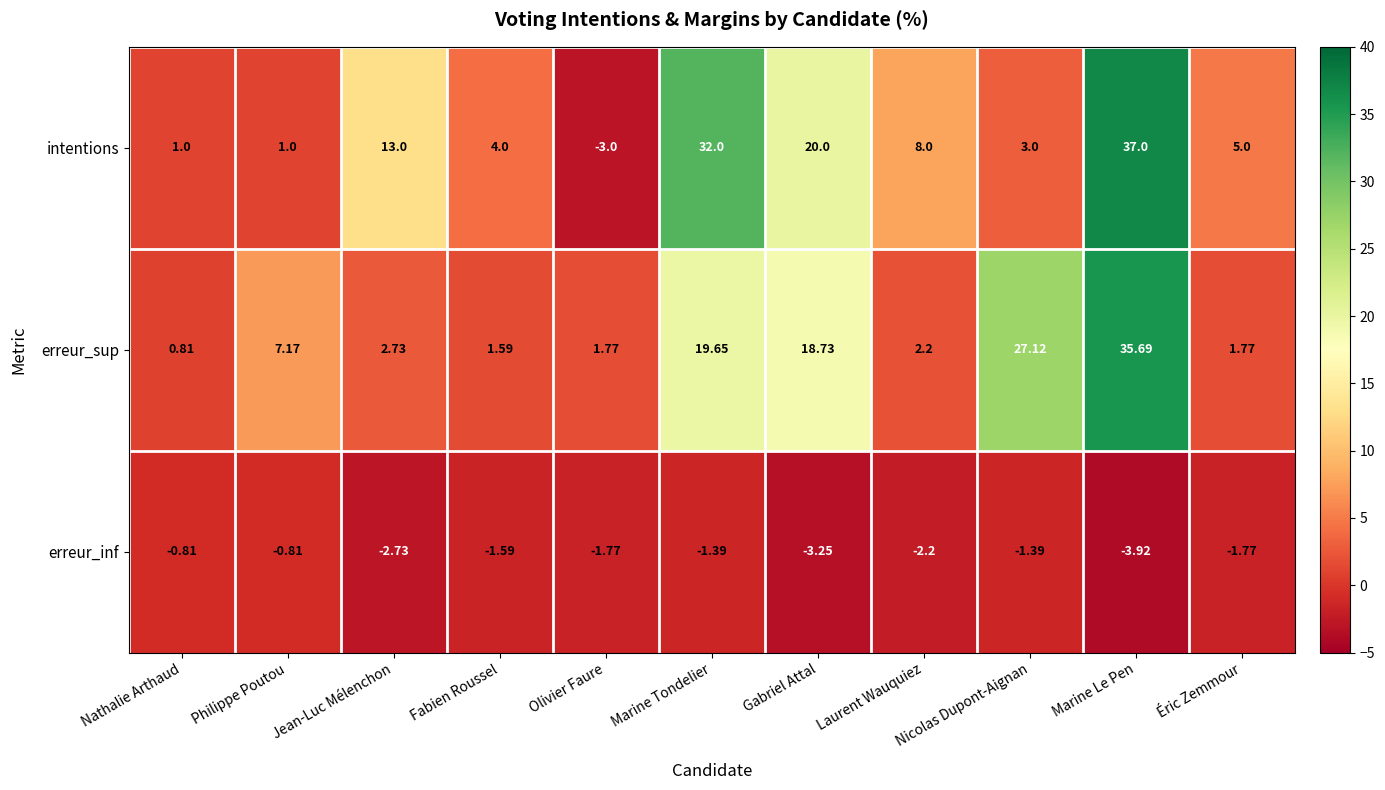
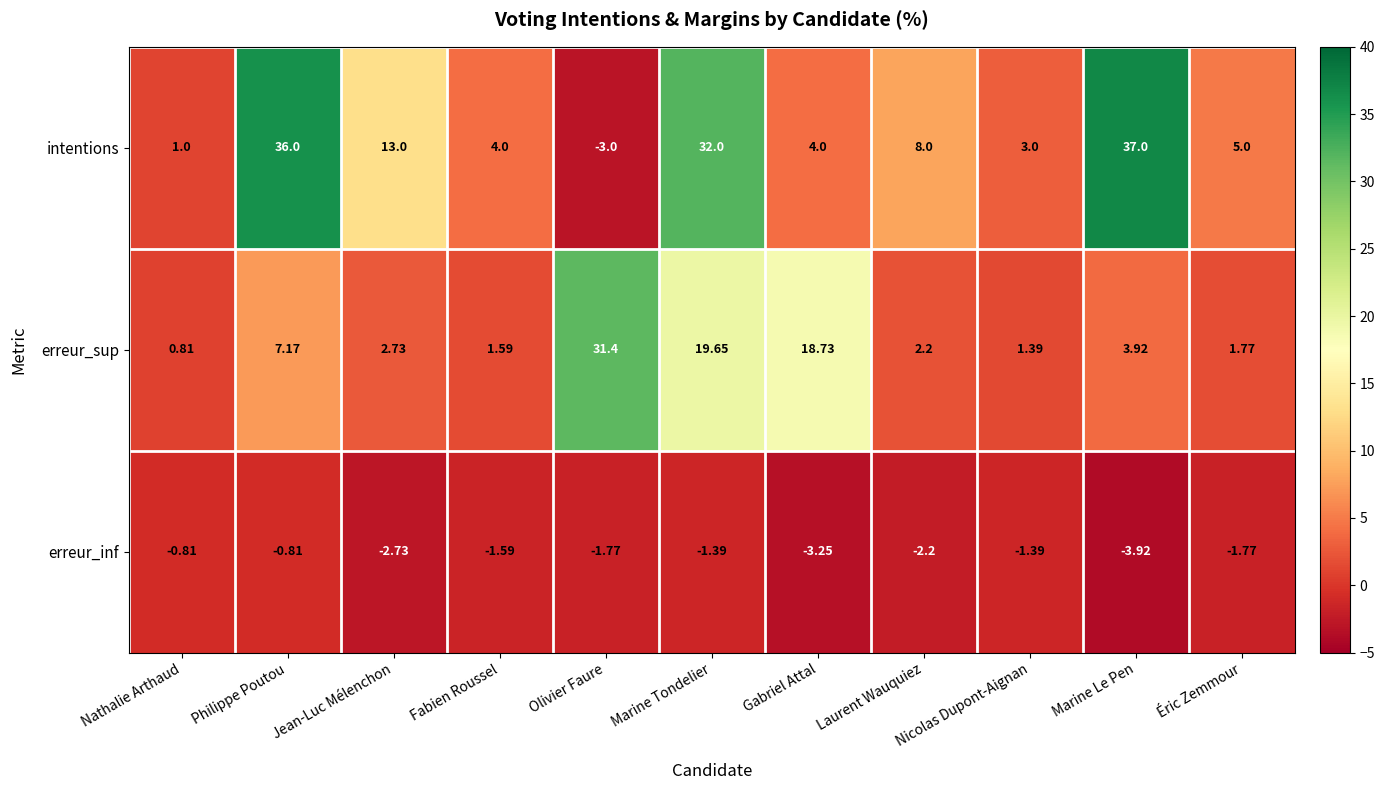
  {
    "intentions": {
      "Nathalie Arthaud": 1.0,
-     "Philippe Poutou": 1.0,
+     "Philippe Poutou": 36.0,
      "Jean-Luc Mélenchon": 13.0,
      "Fabien Roussel": 4.0,
      "Olivier Faure": -3.0,
      "Marine Tondelier": 32.0,
-     "Gabriel Attal": 20.0,
+     "Gabriel Attal": 4.0,
      "Laurent Wauquiez": 8.0,
      "Nicolas Dupont-Aignan": 3.0,
      "Marine Le Pen": 37.0,
      "Éric Zemmour": 5.0
    },
    "erreur_sup": {
      "Nathalie Arthaud": 0.81,
      "Philippe Poutou": 7.17,
      "Jean-Luc Mélenchon": 2.73,
      "Fabien Roussel": 1.59,
-     "Olivier Faure": 1.77,
+     "Olivier Faure": 31.4,
      "Marine Tondelier": 19.65,
      "Gabriel Attal": 18.73,
      "Laurent Wauquiez": 2.2,
-     "Nicolas Dupont-Aignan": 27.12,
-     "Marine Le Pen": 35.69,
+     "Nicolas Dupont-Aignan": 1.39,
+     "Marine Le Pen": 3.92,
      "Éric Zemmour": 1.77
    },
    "erreur_inf": {
      "Nathalie Arthaud": -0.81,
      "Philippe Poutou": -0.81,
      "Jean-Luc Mélenchon": -2.73,
      "Fabien Roussel": -1.59,
      "Olivier Faure": -1.77,
      "Marine Tondelier": -1.39,
      "Gabriel Attal": -3.25,
      "Laurent Wauquiez": -2.2,
      "Nicolas Dupont-Aignan": -1.39,
      "Marine Le Pen": -3.92,
      "Éric Zemmour": -1.77
    }
  }
